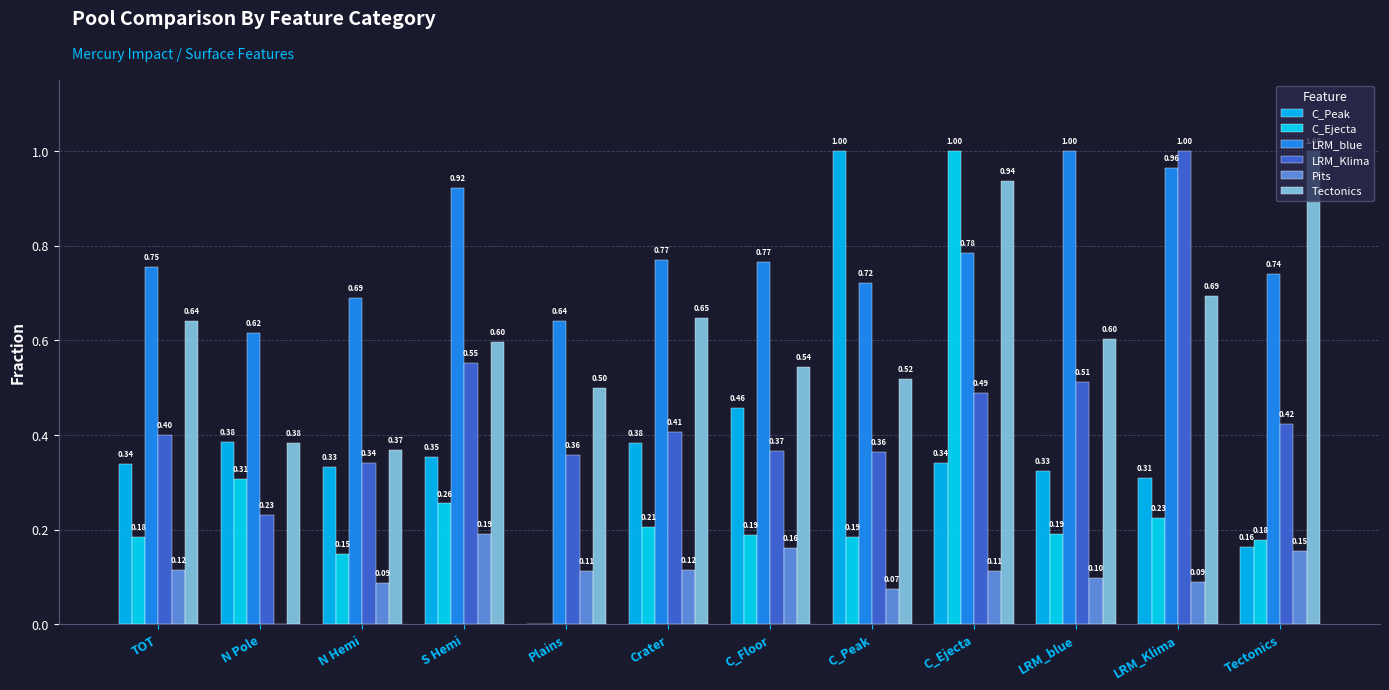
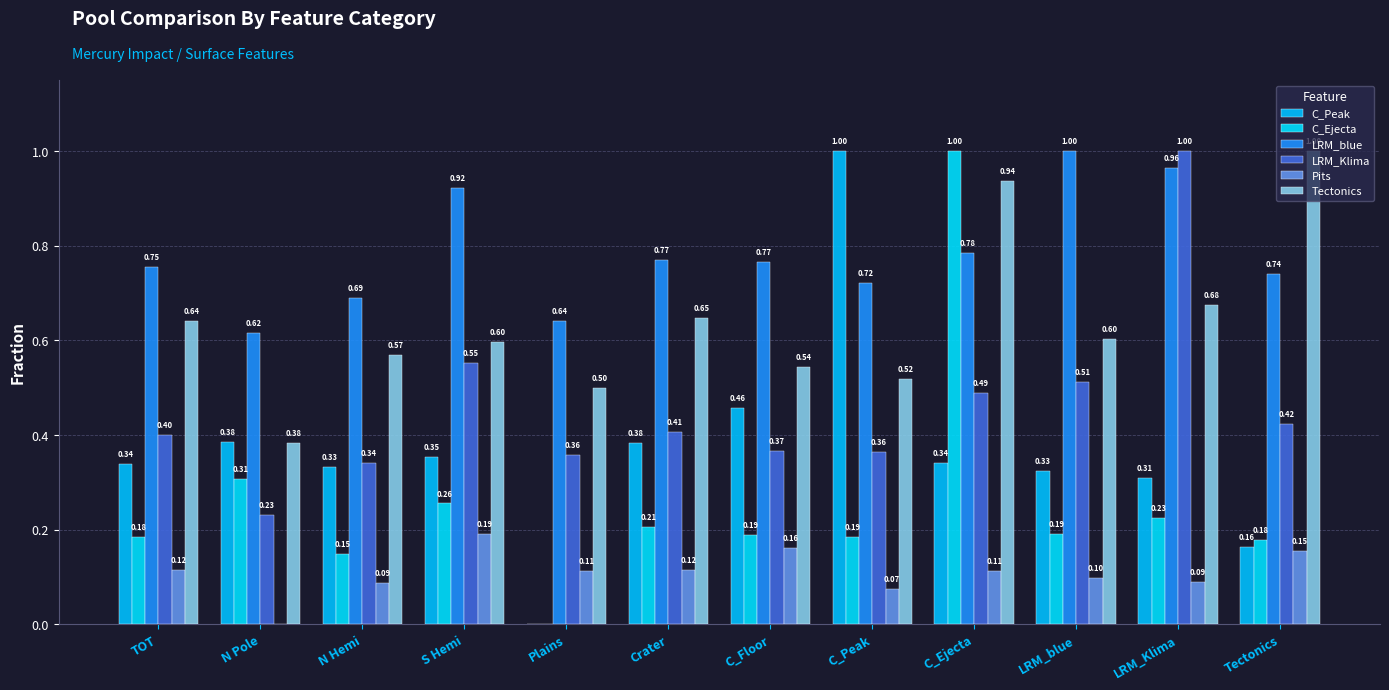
  {
    "Tectonics": {
      "TOT": 0.64,
      "N Pole": 0.38,
-     "N Hemi": 0.37,
+     "N Hemi": 0.57,
      "S Hemi": 0.60,
      "Plains": 0.50,
      "Crater": 0.65,
      "C_Floor": 0.54,
      "C_Peak": 0.52,
      "C_Ejecta": 0.94,
      "LRM_blue": 0.60,
-     "LRM_Klima": 0.69
+     "LRM_Klima": 0.68
    }
  }
